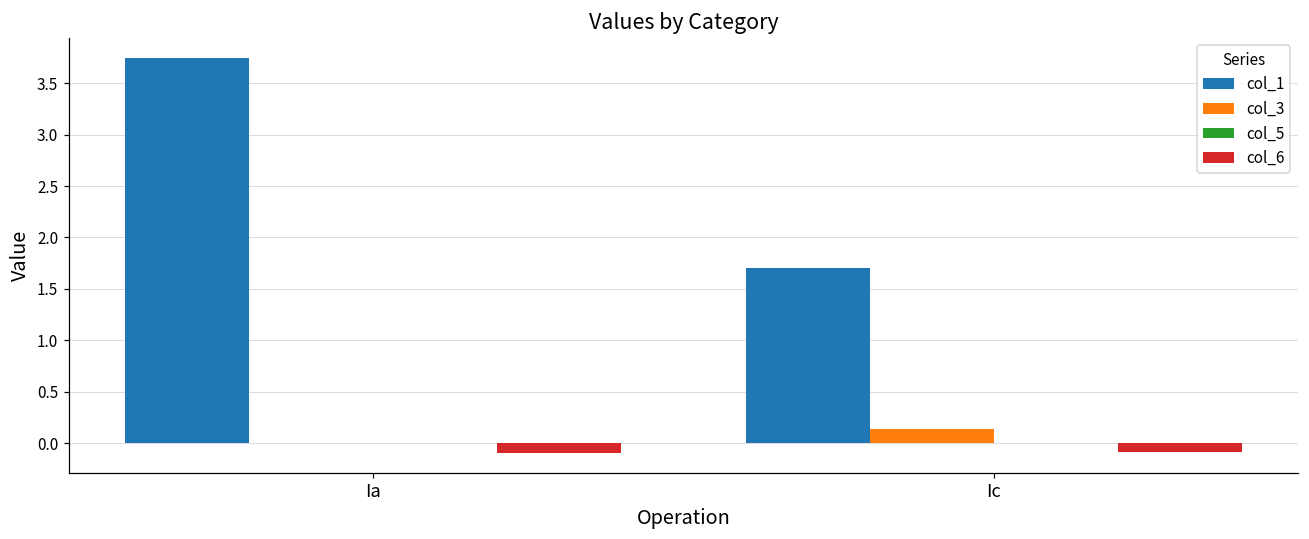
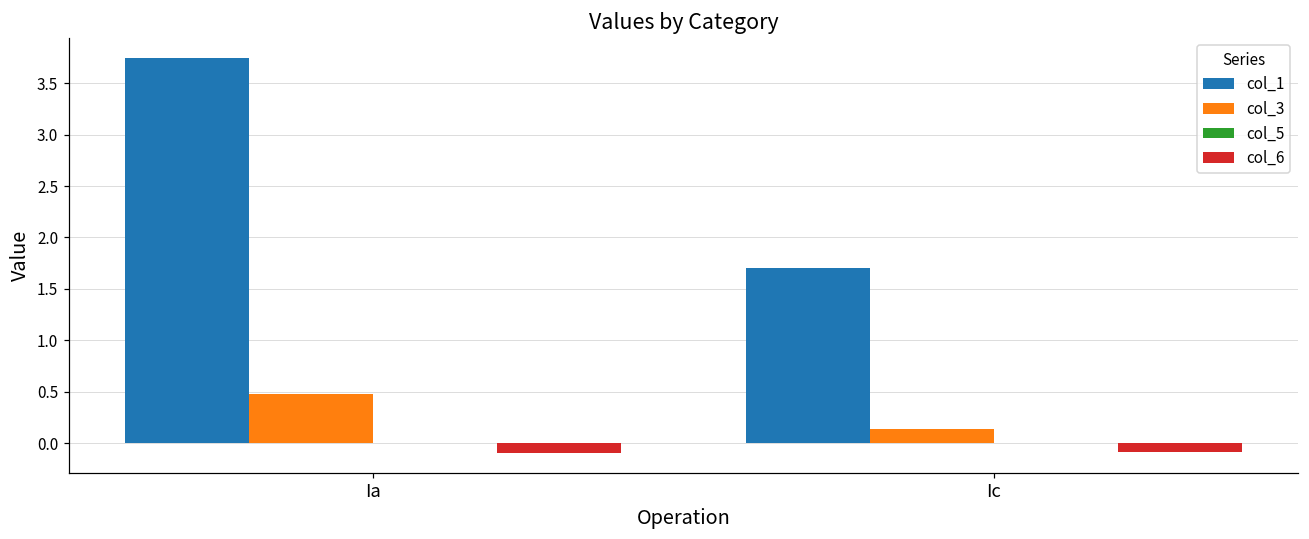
  {
    "col_1": {
      "Ia": 3.8,
      "Ic": 1.7
    },
    "col_3": {
-     "Ia": 0.0,
+     "Ia": 0.5,
      "Ic": 0.1
    },
    "col_6": {
      "Ia": -0.1,
      "Ic": -0.1
    }
  }
